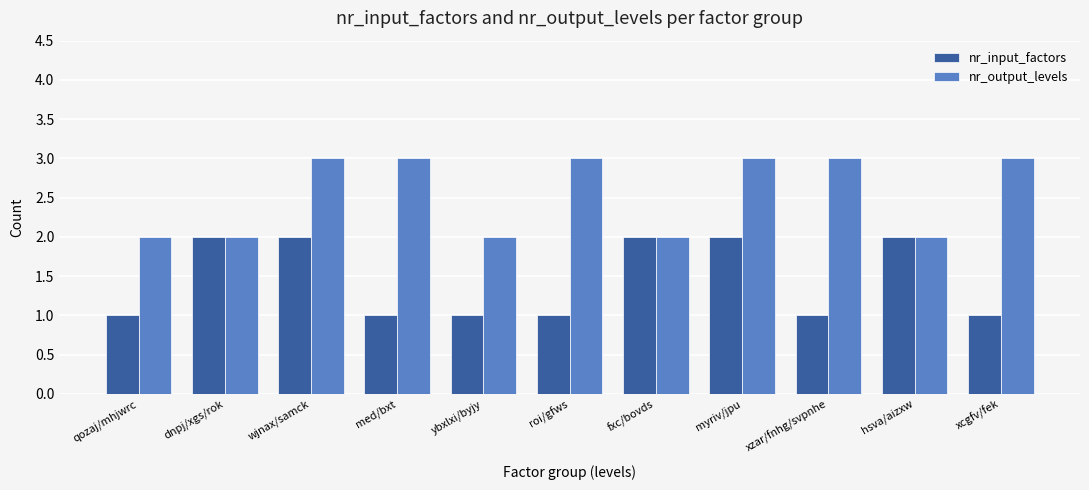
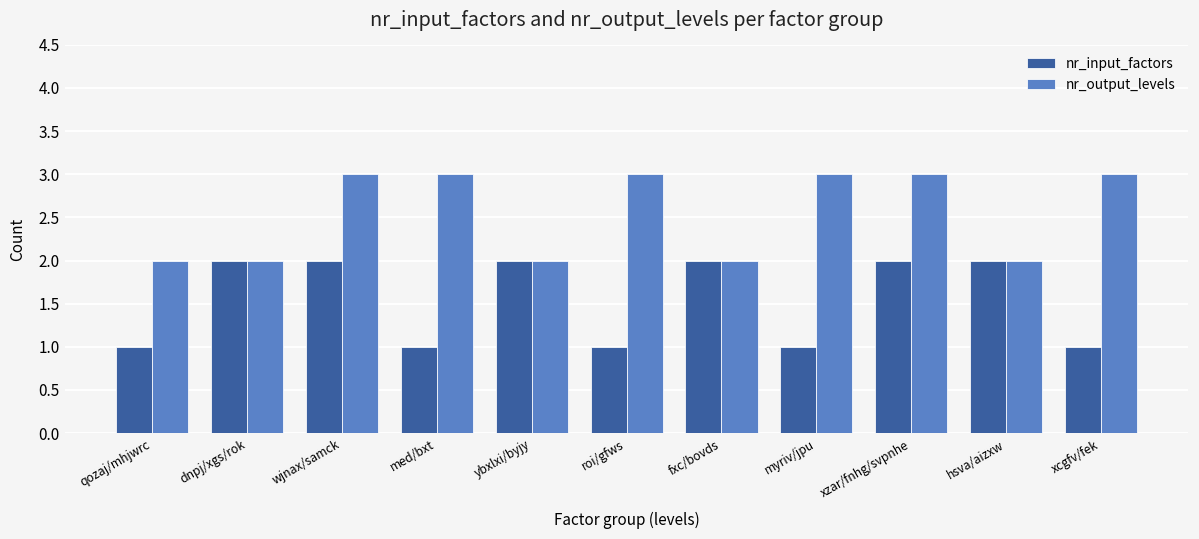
  {
    "nr_input_factors": {
      "qozaj/mhjwrc": 1,
      "dnpj/xgs/rok": 2,
      "wjnax/samck": 2,
      "med/bxt": 1,
-     "ybxlxi/byjy": 1,
+     "ybxlxi/byjy": 2,
      "roi/gfws": 1,
      "fxc/bovds": 2,
-     "myriv/jpu": 2,
-     "xzar/fnhg/svpnhe": 1,
+     "myriv/jpu": 1,
+     "xzar/fnhg/svpnhe": 2,
      "hsva/aizxw": 2,
      "xcgfv/fek": 1
    },
    "nr_output_levels": {
      "qozaj/mhjwrc": 2,
      "dnpj/xgs/rok": 2,
      "wjnax/samck": 3,
      "med/bxt": 3,
      "ybxlxi/byjy": 2,
      "roi/gfws": 3,
      "fxc/bovds": 2,
      "myriv/jpu": 3,
      "xzar/fnhg/svpnhe": 3,
      "hsva/aizxw": 2,
      "xcgfv/fek": 3
    }
  }
